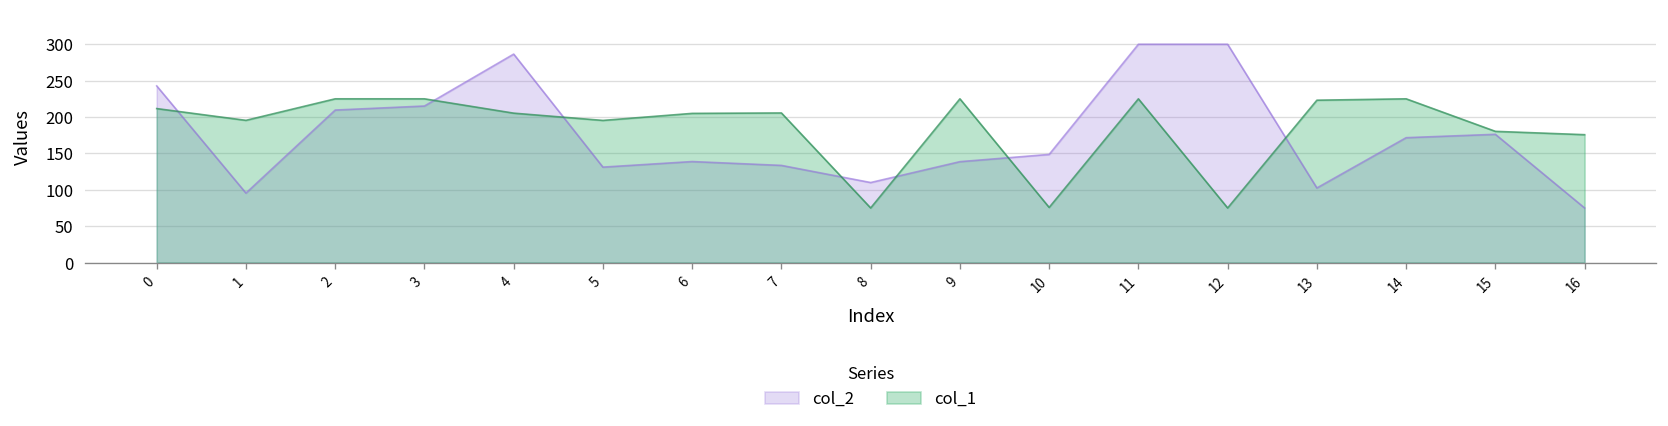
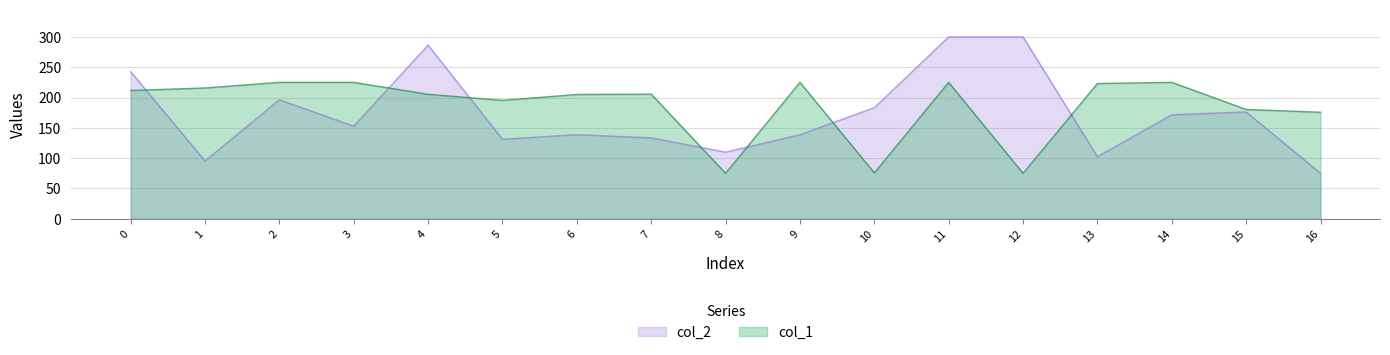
  {
    "col_2": {
      "0": 240,
      "1": 100,
-     "2": 210,
-     "3": 220,
+     "2": 200,
+     "3": 150,
      "4": 290,
      "5": 130,
      "6": 140,
      "7": 130,
      "8": 110,
      "9": 140,
-     "10": 150,
+     "10": 180,
      "11": 300,
      "12": 300,
      "13": 100,
      "14": 170,
      "16": 80
    },
    "col_1": {
      "0": 210,
-     "1": 200,
+     "1": 220,
      "2": 230,
      "3": 230,
      "4": 210,
      "5": 200,
      "6": 200,
      "7": 210,
      "8": 80,
      "9": 230,
      "10": 80,
      "11": 230,
      "12": 80,
      "13": 220,
      "14": 230,
      "16": 180
    }
  }
